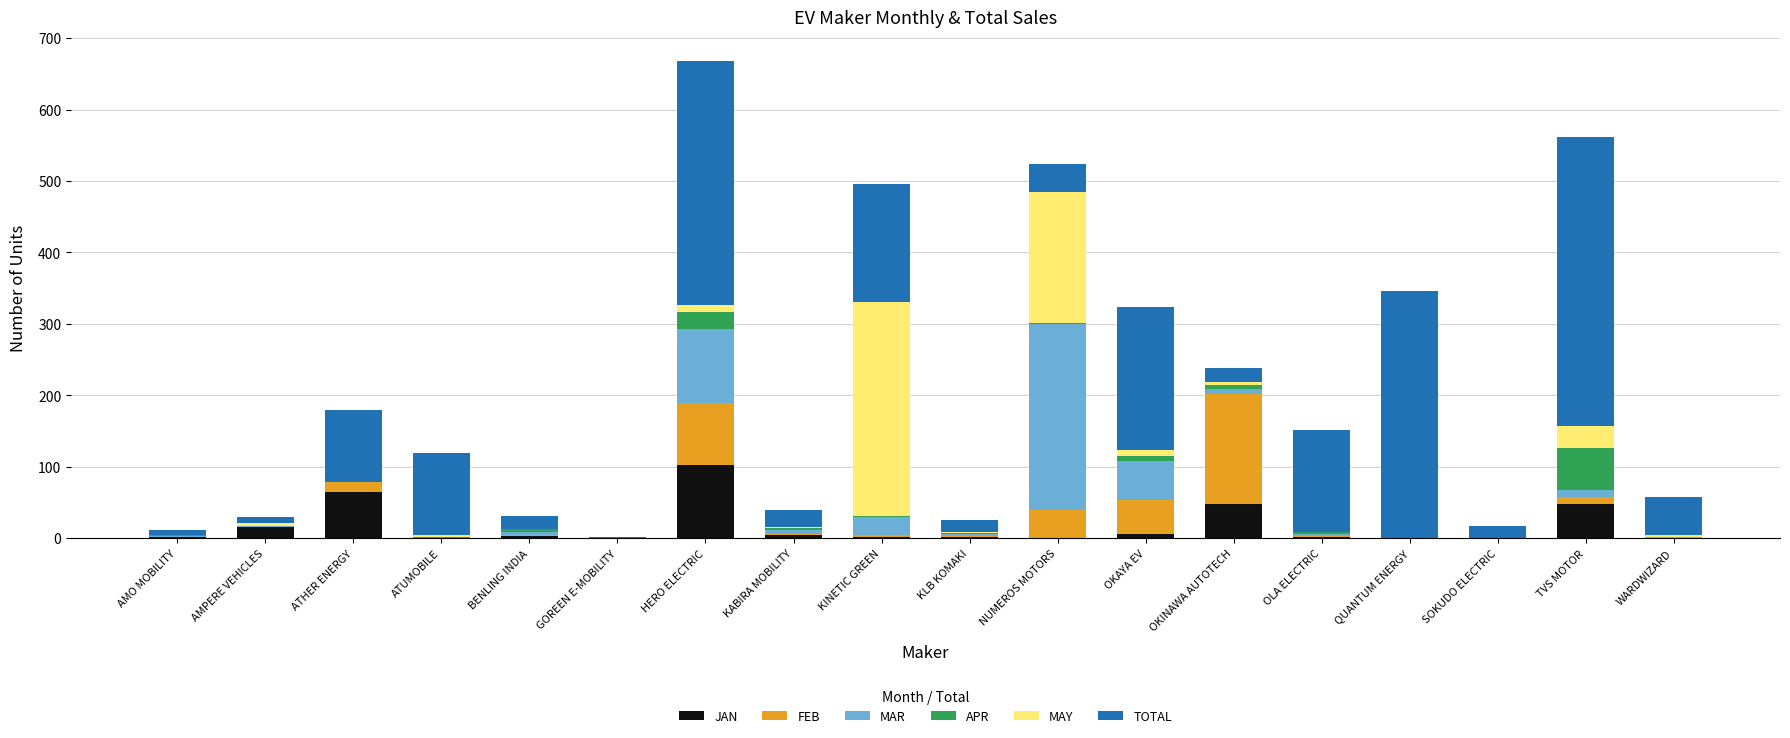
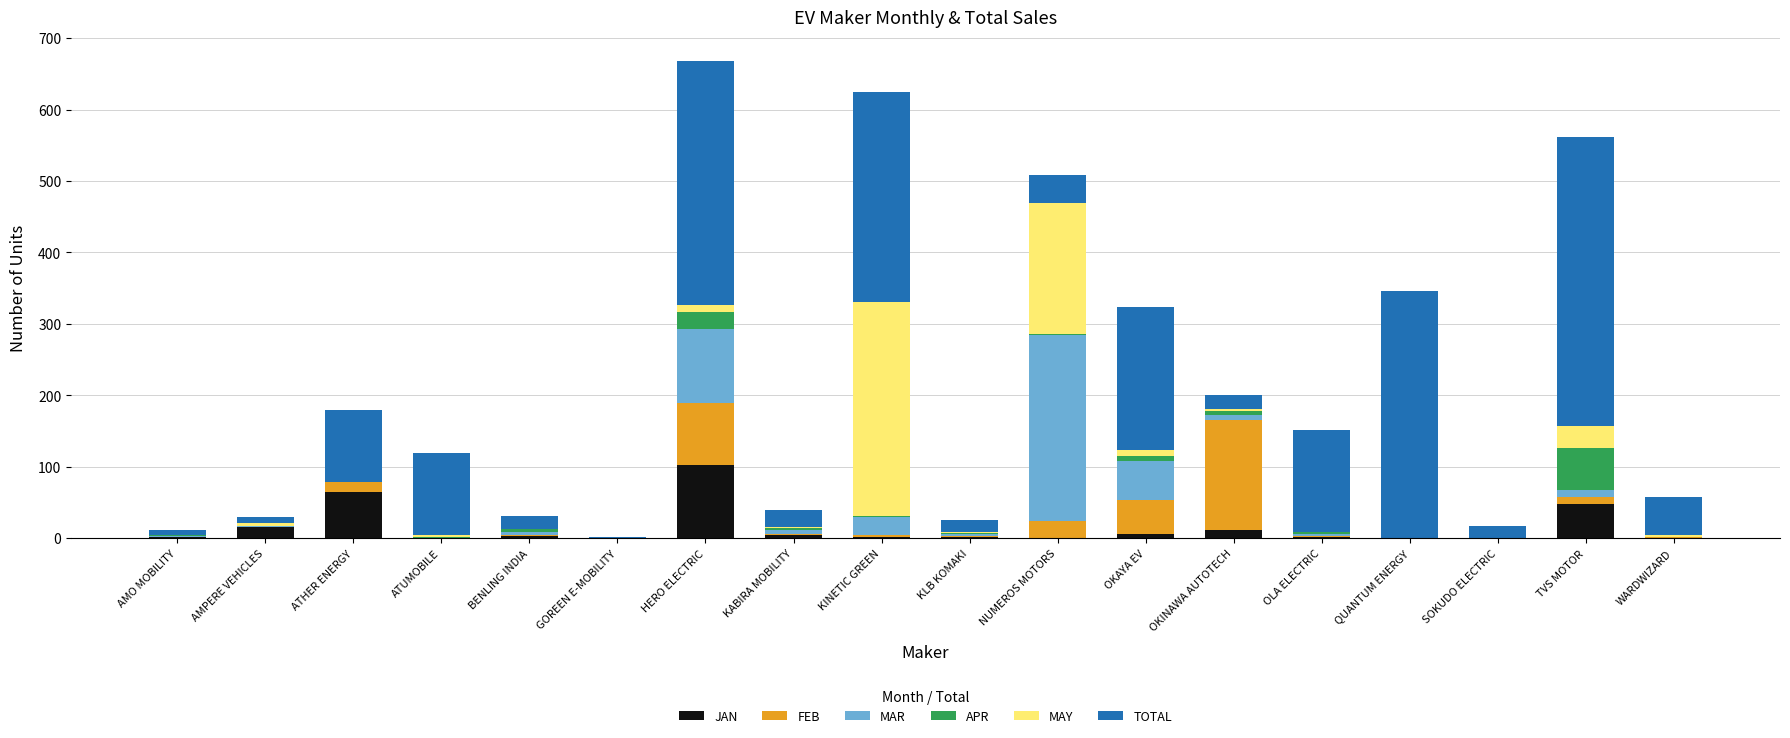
  {
    "JAN": {
      "AMPERE VEHICLES": 20,
      "ATHER ENERGY": 60,
      "ATUMOBILE": 0,
      "GOREEN E-MOBILITY": 0,
      "HERO ELECTRIC": 100,
      "KABIRA MOBILITY": 0,
      "NUMEROS MOTORS": 0,
      "OKAYA EV": 10,
-     "OKINAWA AUTOTECH": 50,
+     "OKINAWA AUTOTECH": 10,
      "QUANTUM ENERGY": 0,
      "SOKUDO ELECTRIC": 0,
      "TVS MOTOR": 50,
      "WARDWIZARD": 0
    },
    "FEB": {
      "AMO MOBILITY": 0,
      "AMPERE VEHICLES": 0,
      "ATHER ENERGY": 10,
      "ATUMOBILE": 0,
      "GOREEN E-MOBILITY": 0,
      "HERO ELECTRIC": 90,
-     "NUMEROS MOTORS": 40,
+     "NUMEROS MOTORS": 20,
      "OKAYA EV": 50,
      "OKINAWA AUTOTECH": 150,
      "QUANTUM ENERGY": 0,
      "SOKUDO ELECTRIC": 0,
      "TVS MOTOR": 10
    },
    "MAR": {
      "ATHER ENERGY": 0,
      "ATUMOBILE": 0,
      "GOREEN E-MOBILITY": 0,
      "HERO ELECTRIC": 100,
      "KABIRA MOBILITY": 10,
      "KINETIC GREEN": 30,
      "NUMEROS MOTORS": 260,
      "OKAYA EV": 50,
      "OKINAWA AUTOTECH": 10,
      "QUANTUM ENERGY": 0,
      "SOKUDO ELECTRIC": 0,
      "TVS MOTOR": 10,
      "WARDWIZARD": 0
    },
    "APR": {
      "AMPERE VEHICLES": 0,
      "ATHER ENERGY": 0,
      "BENLING INDIA": 10,
      "GOREEN E-MOBILITY": 0,
      "HERO ELECTRIC": 20,
      "OKAYA EV": 10,
      "OKINAWA AUTOTECH": 10,
      "QUANTUM ENERGY": 0,
      "SOKUDO ELECTRIC": 0,
      "TVS MOTOR": 60
    },
    "MAY": {
      "AMO MOBILITY": 0,
      "AMPERE VEHICLES": 0,
      "ATHER ENERGY": 0,
      "BENLING INDIA": 0,
      "GOREEN E-MOBILITY": 0,
      "HERO ELECTRIC": 10,
      "KINETIC GREEN": 300,
      "NUMEROS MOTORS": 180,
      "OKAYA EV": 10,
      "OLA ELECTRIC": 0,
      "QUANTUM ENERGY": 0,
      "SOKUDO ELECTRIC": 0,
      "TVS MOTOR": 30
    },
    "TOTAL": {
      "AMO MOBILITY": 10,
      "AMPERE VEHICLES": 10,
      "ATHER ENERGY": 100,
      "ATUMOBILE": 120,
      "BENLING INDIA": 20,
      "HERO ELECTRIC": 340,
      "KABIRA MOBILITY": 30,
-     "KINETIC GREEN": 170,
+     "KINETIC GREEN": 300,
      "KLB KOMAKI": 20,
      "NUMEROS MOTORS": 40,
      "OKAYA EV": 200,
      "OKINAWA AUTOTECH": 20,
      "OLA ELECTRIC": 140,
      "QUANTUM ENERGY": 350,
      "SOKUDO ELECTRIC": 20,
      "TVS MOTOR": 410,
      "WARDWIZARD": 50
    }
  }
